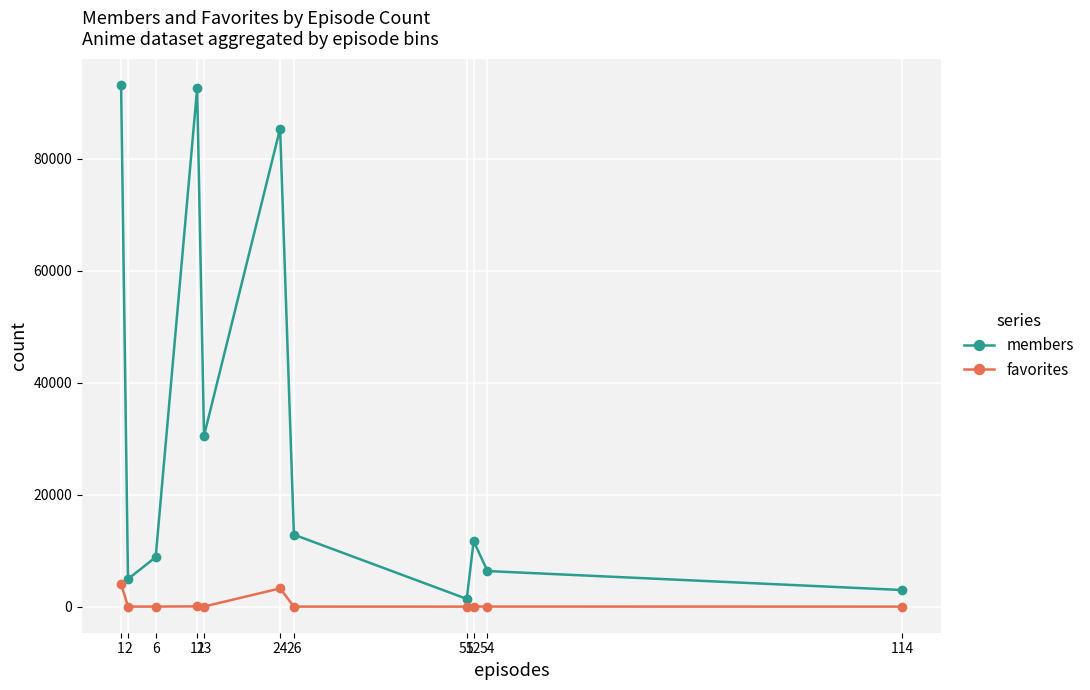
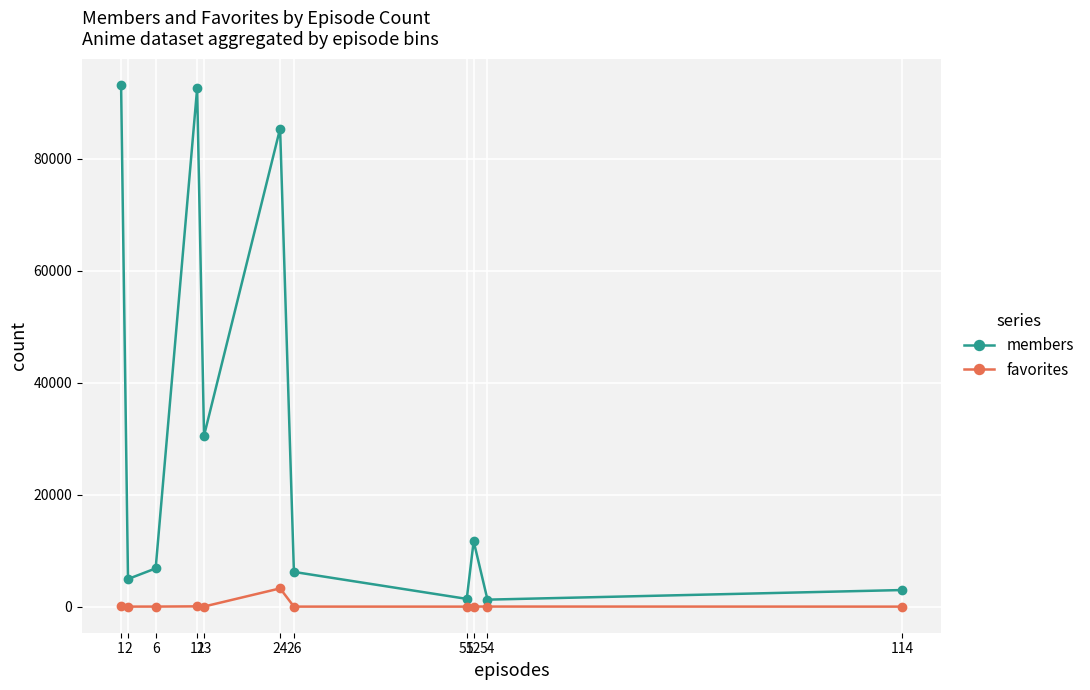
  {
    "members": {
      "1": 93000,
      "2": 5000,
-     "6": 9000,
+     "6": 7000,
      "24": 85000,
-     "26": 13000,
-     "54": 6000,
+     "26": 6000,
+     "54": 1000,
      "114": 3000
    },
    "favorites": {
-     "1": 4000,
+     "1": 0,
      "2": 0,
      "6": 0,
      "24": 3000,
      "26": 0,
      "54": 0,
      "114": 0
    }
  }
